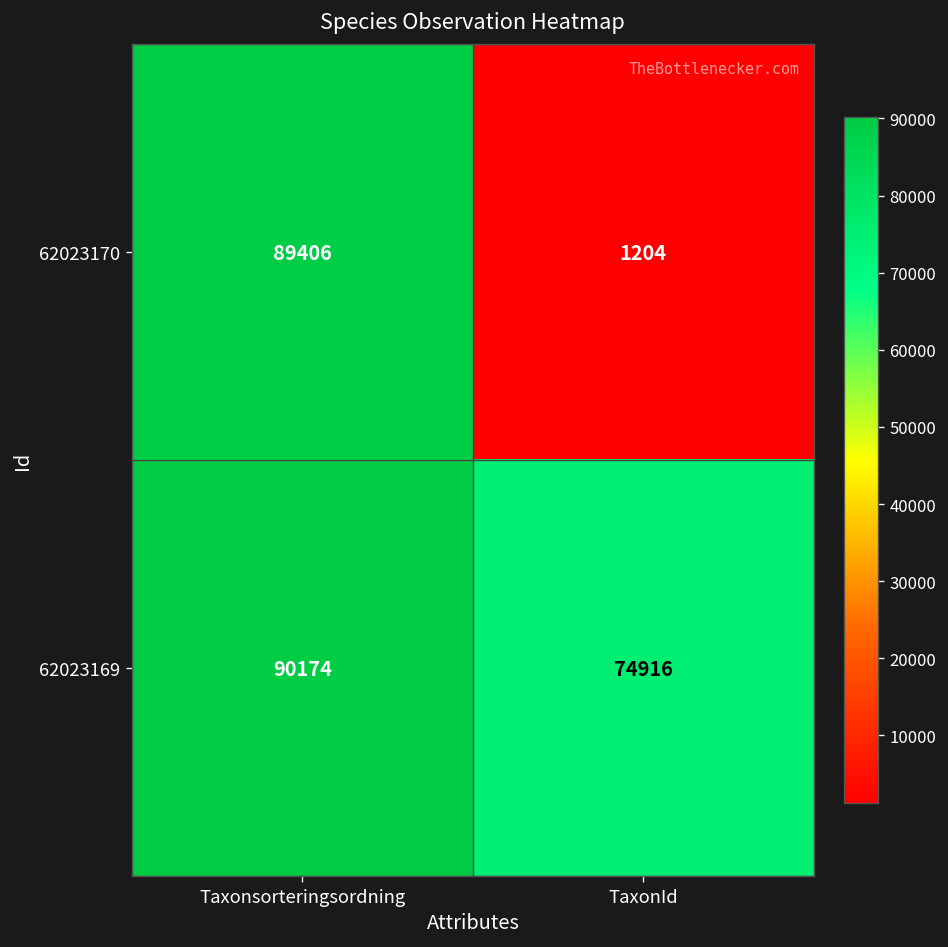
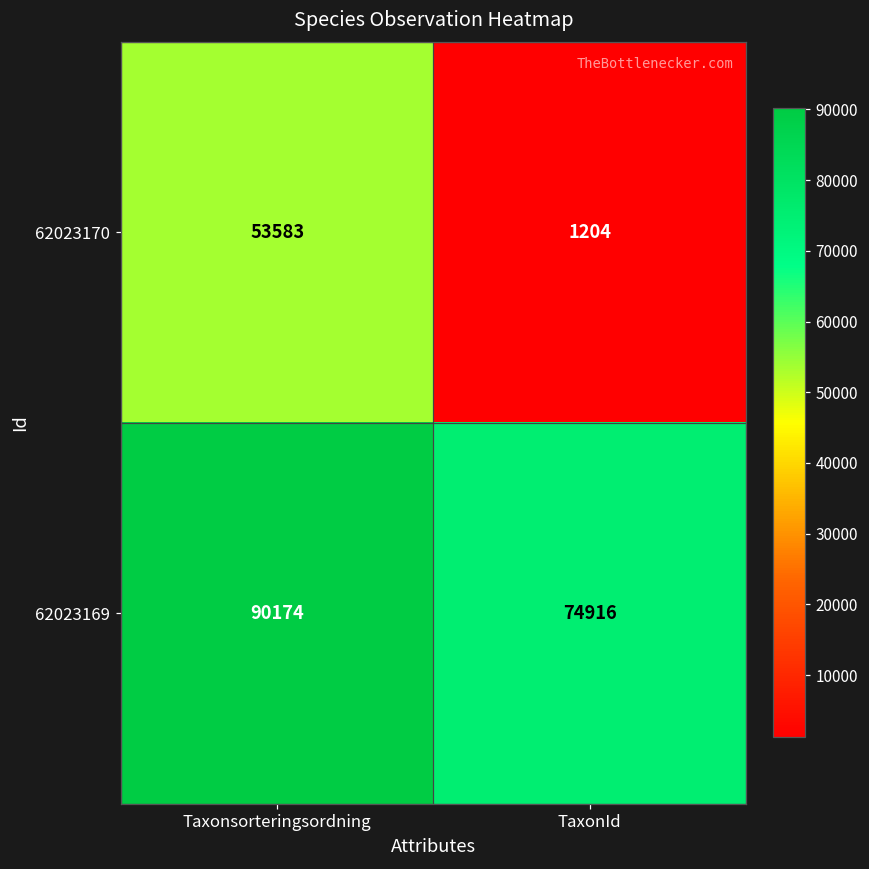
  {
    "62023170": {
-     "Taxonsorteringsordning": 89406
+     "Taxonsorteringsordning": 53583
    },
    "62023169": {
      "Taxonsorteringsordning": 90174,
      "TaxonId": 74916
    }
  }
